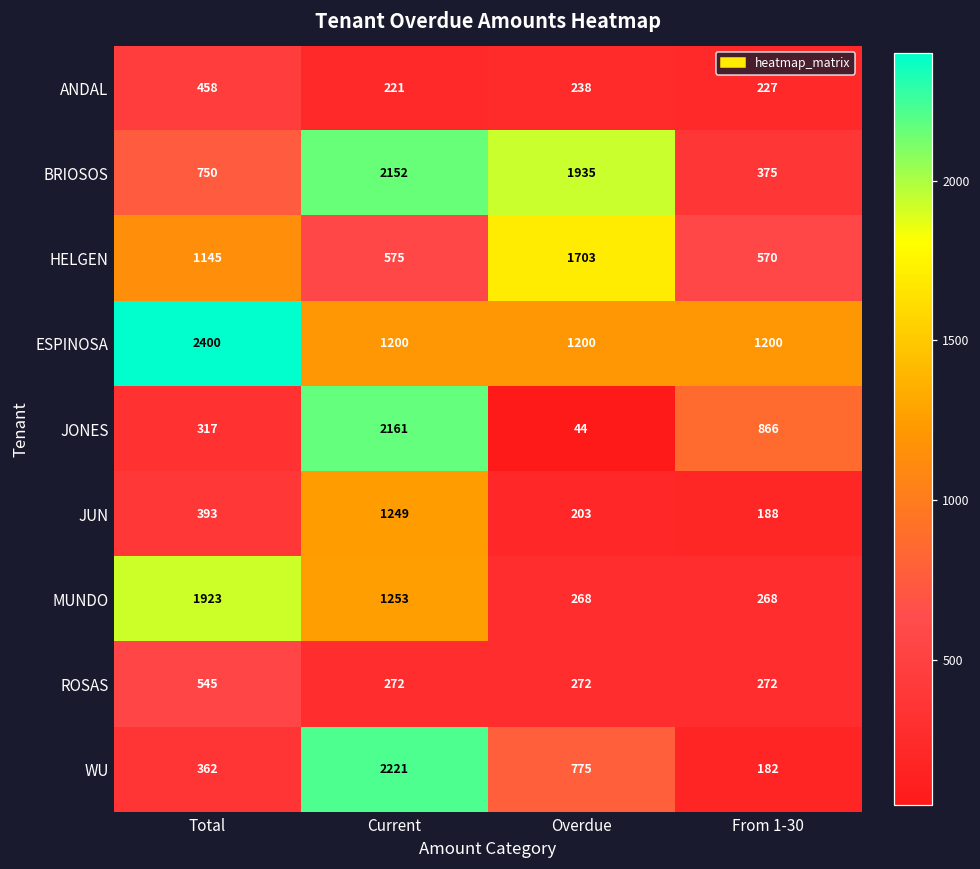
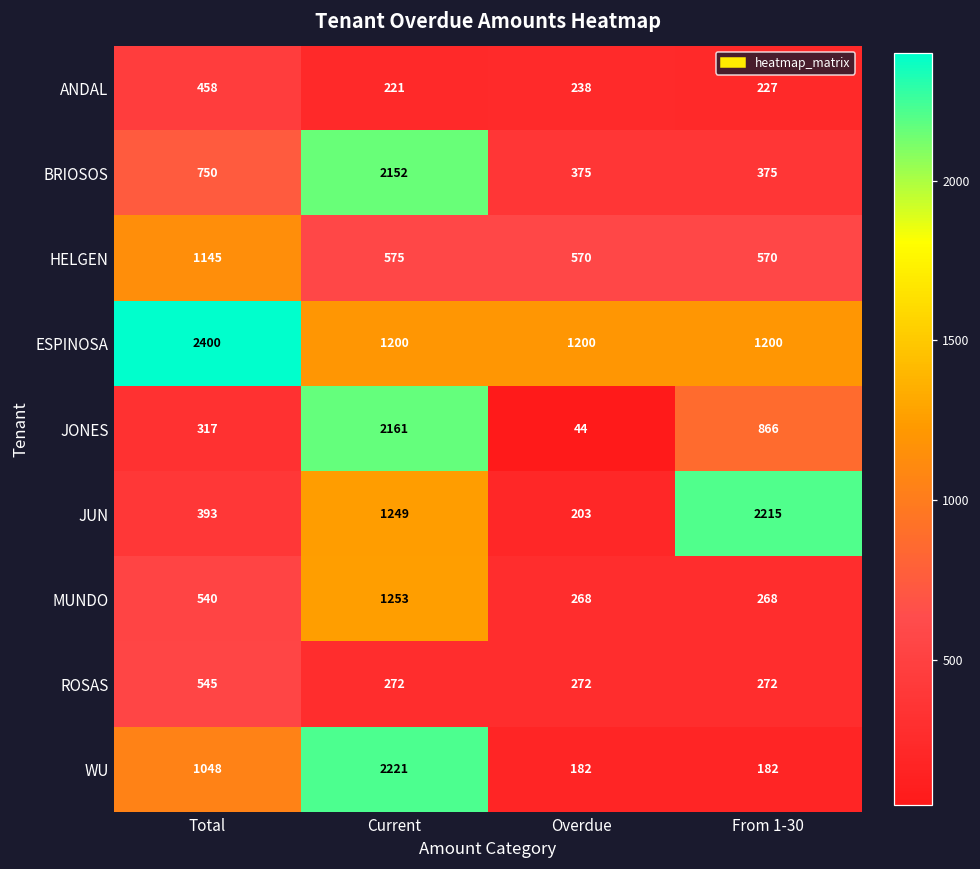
  {
    "ANDAL": {
      "Total": 458,
      "Current": 221,
      "Overdue": 238,
      "From 1-30": 227
    },
    "BRIOSOS": {
      "Total": 750,
      "Current": 2152,
-     "Overdue": 1935,
+     "Overdue": 375,
      "From 1-30": 375
    },
    "HELGEN": {
      "Total": 1145,
      "Current": 575,
-     "Overdue": 1703,
+     "Overdue": 570,
      "From 1-30": 570
    },
    "ESPINOSA": {
      "Total": 2400,
      "Current": 1200,
      "Overdue": 1200,
      "From 1-30": 1200
    },
    "JONES": {
      "Total": 317,
      "Current": 2161,
      "Overdue": 44,
      "From 1-30": 866
    },
    "JUN": {
      "Total": 393,
      "Current": 1249,
      "Overdue": 203,
-     "From 1-30": 188
+     "From 1-30": 2215
    },
    "MUNDO": {
-     "Total": 1923,
+     "Total": 540,
      "Current": 1253,
      "Overdue": 268,
      "From 1-30": 268
    },
    "ROSAS": {
      "Total": 545,
      "Current": 272,
      "Overdue": 272,
      "From 1-30": 272
    },
    "WU": {
-     "Total": 362,
+     "Total": 1048,
      "Current": 2221,
-     "Overdue": 775,
+     "Overdue": 182,
      "From 1-30": 182
    }
  }
